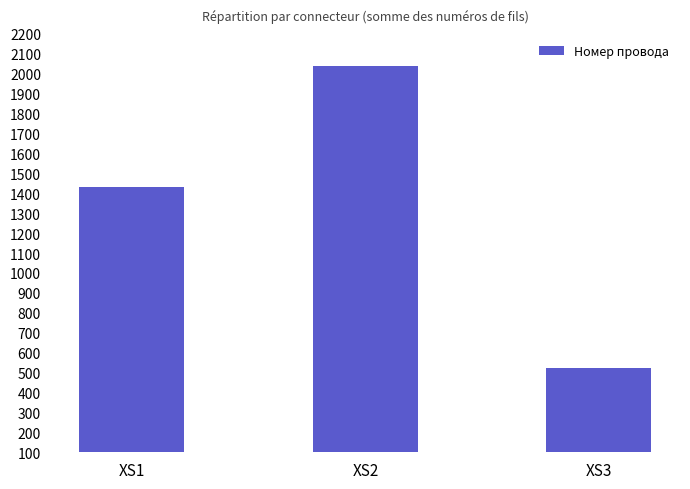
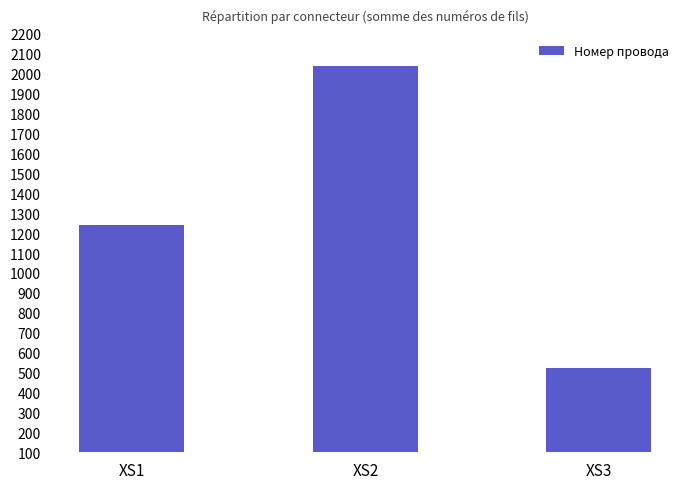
  {
-   "XS1": 1430,
+   "XS1": 1240,
    "XS2": 2040,
    "XS3": 520
  }
